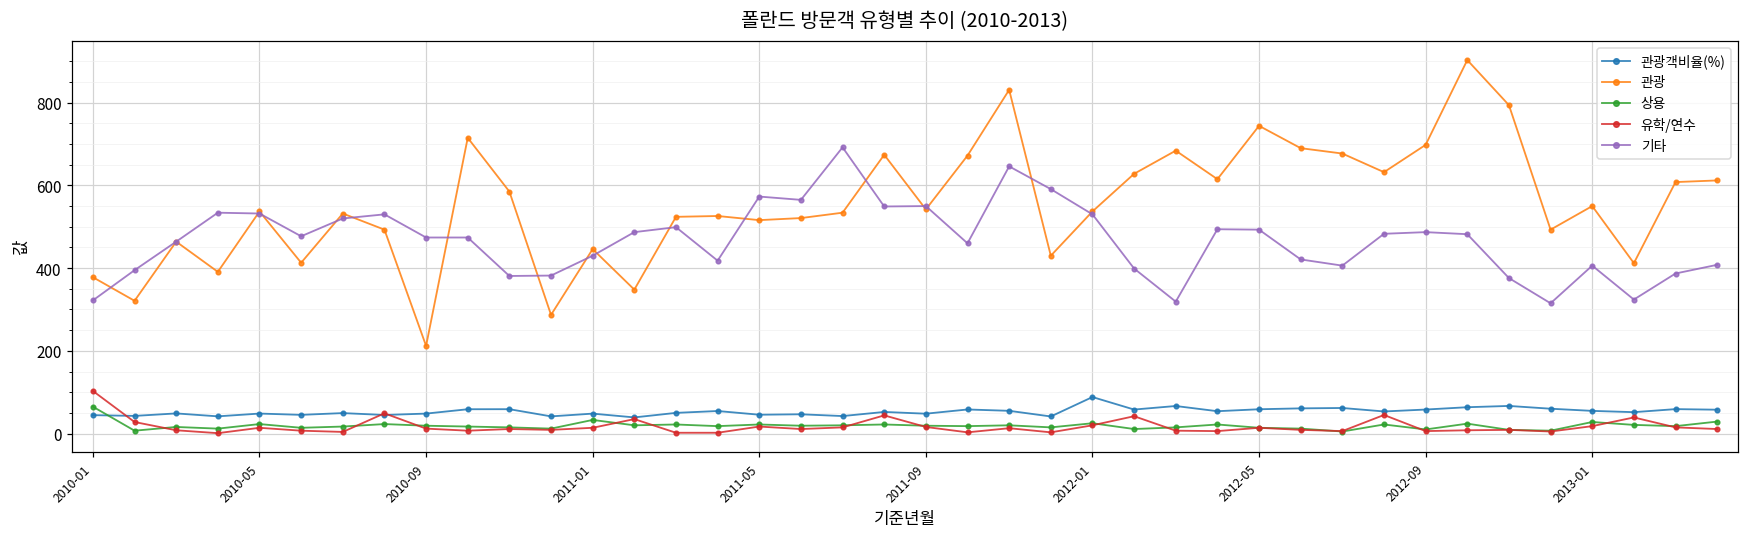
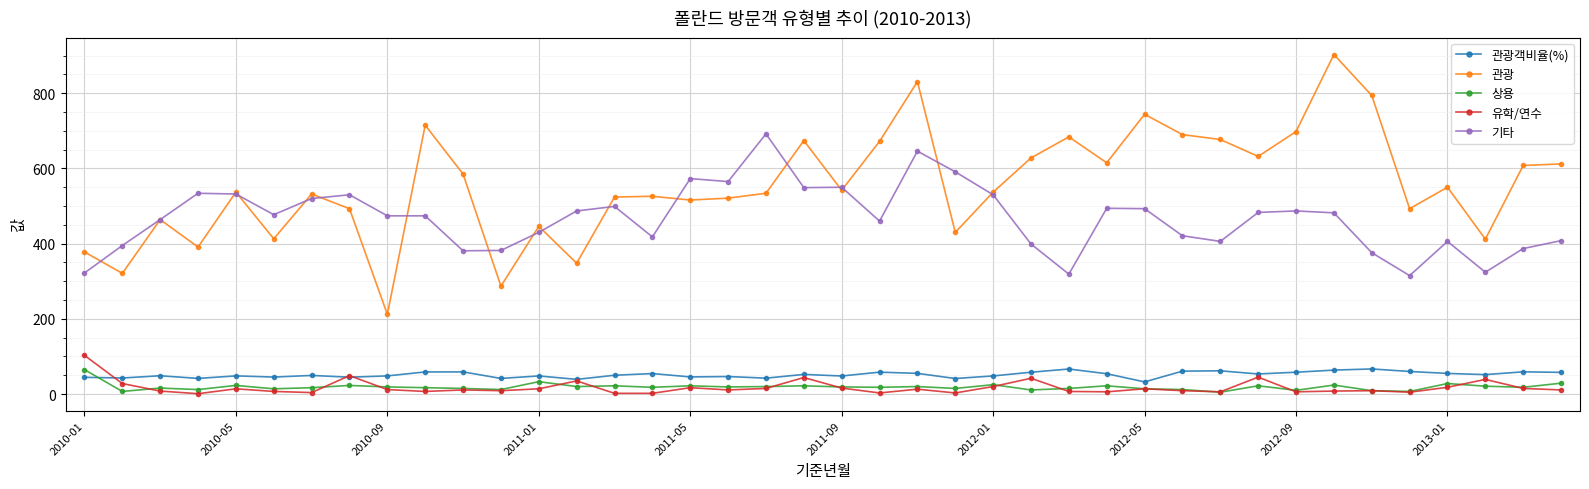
  {
    "관광객비율(%)": {
      "2010-01": 40,
      "2010-05": 50,
      "2010-09": 50,
      "2011-01": 50,
      "2011-05": 50,
      "2011-09": 50,
-     "2012-01": 90,
-     "2012-05": 60,
+     "2012-01": 50,
+     "2012-05": 30,
      "2012-09": 60,
      "2013-01": 50
    },
    "관광": {
      "2010-01": 380,
      "2010-09": 210,
      "2011-01": 450,
      "2011-05": 520,
      "2011-09": 540,
      "2012-01": 540,
      "2012-05": 740,
      "2012-09": 700,
      "2013-01": 550
    },
    "상용": {
      "2010-01": 70,
      "2010-05": 20,
      "2010-09": 20,
      "2011-01": 30,
      "2013-01": 30
    },
    "유학/연수": {
      "2010-01": 100,
      "2010-05": 10,
      "2010-09": 10,
      "2011-01": 10,
      "2013-01": 20
    },
    "기타": {
      "2010-01": 320,
      "2010-09": 470,
      "2011-01": 430,
      "2011-05": 570,
      "2011-09": 550,
      "2012-01": 530,
      "2012-05": 490,
      "2012-09": 490,
      "2013-01": 410
    }
  }
